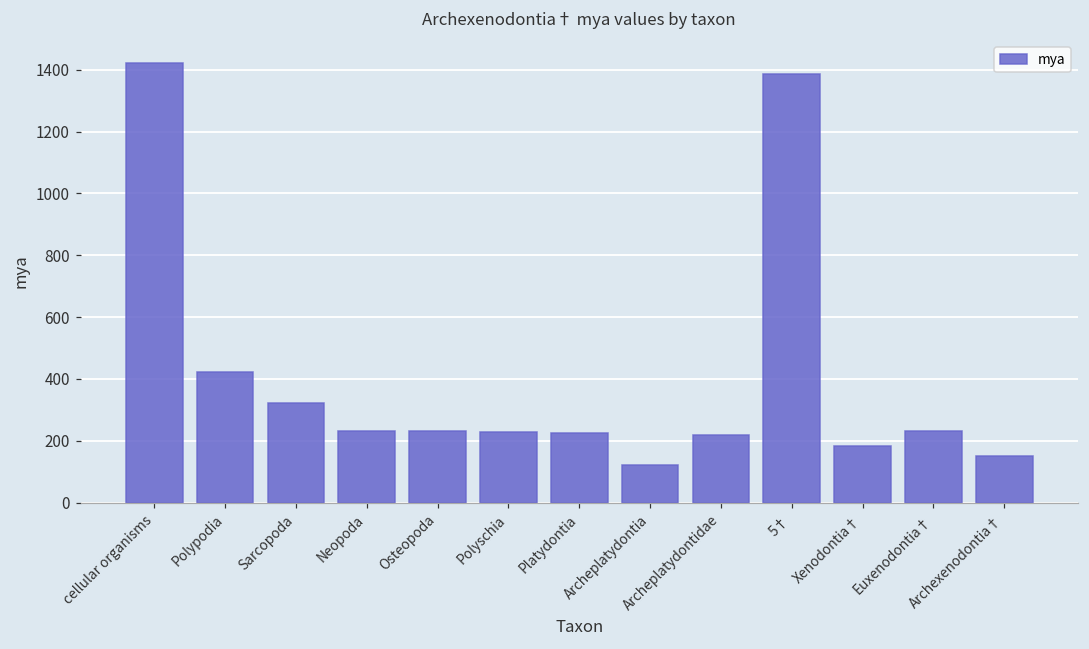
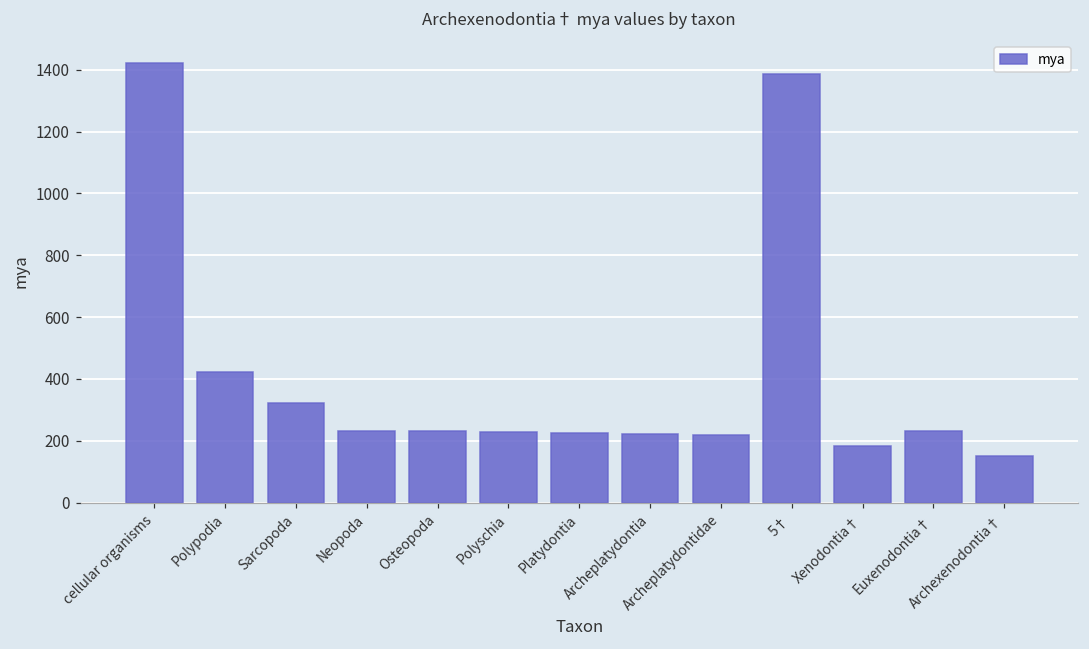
  {
    "cellular organisms": 1420,
    "Polypodia": 420,
    "Sarcopoda": 320,
    "Neopoda": 230,
    "Osteopoda": 230,
    "Polyschia": 230,
    "Platydontia": 230,
-   "Archeplatydontia": 120,
+   "Archeplatydontia": 220,
    "Archeplatydontidae": 220,
    "5†": 1390,
    "Xenodontia†": 180,
    "Euxenodontia†": 230,
    "Archexenodontia†": 150
  }
